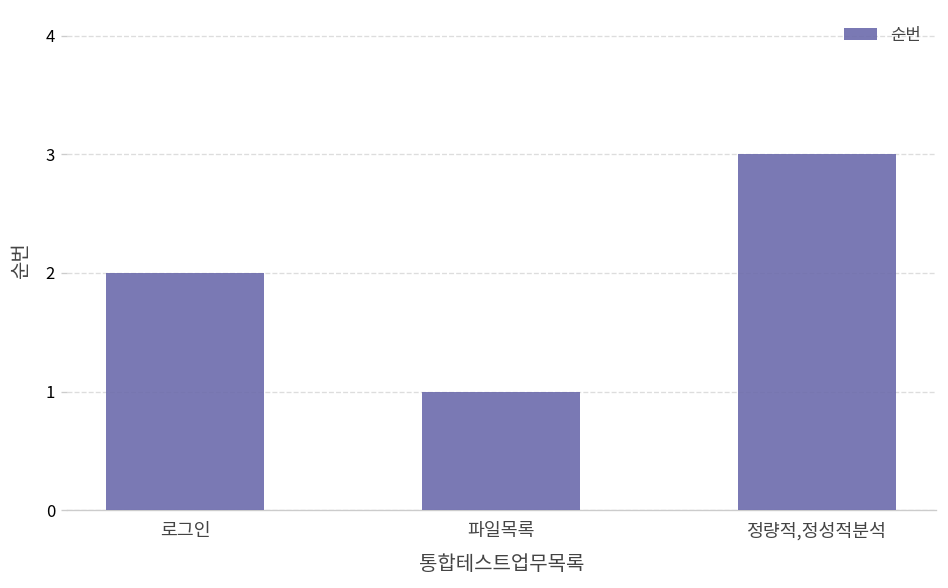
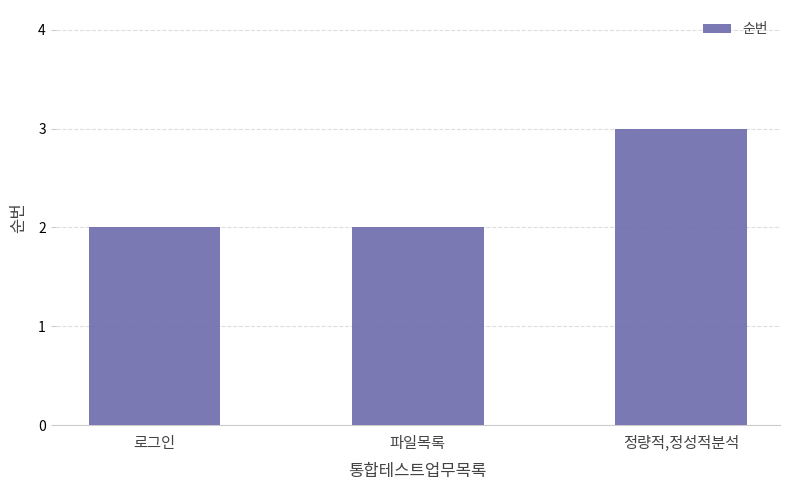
  {
    "로그인": 2,
-   "파일목록": 1,
+   "파일목록": 2,
    "정량적,정성적분석": 3
  }
